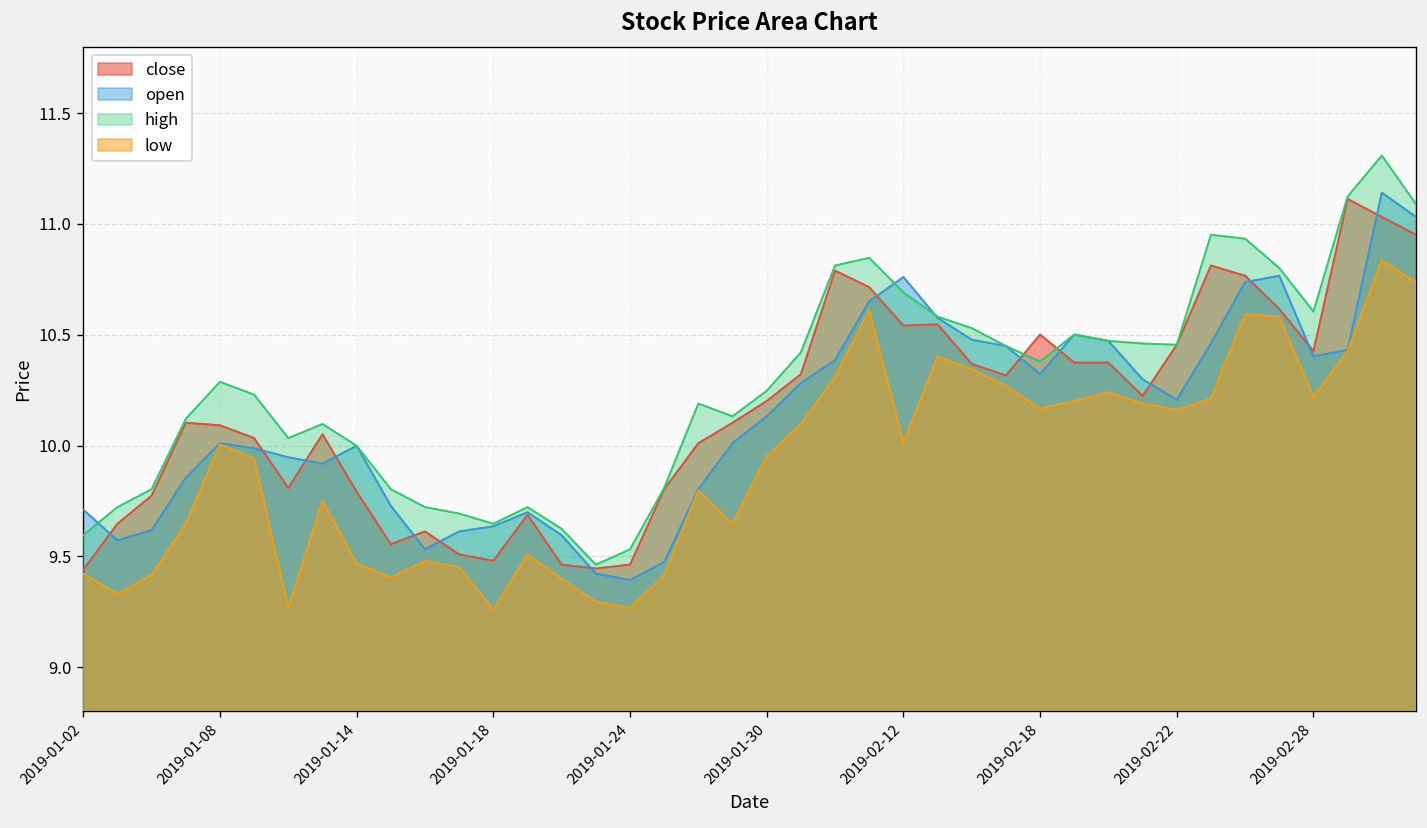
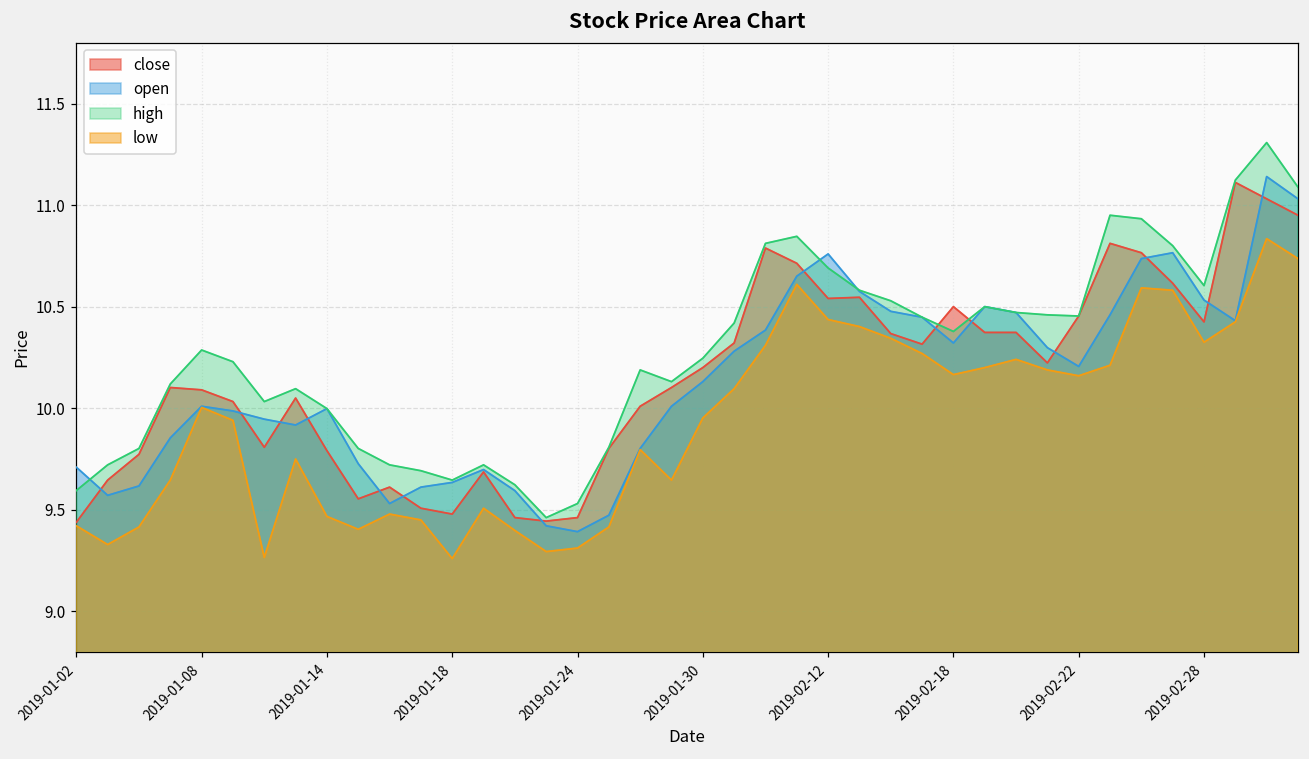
  {
    "close": {
      "2019-01-02": 9.44,
      "2019-01-08": 10.09,
      "2019-01-14": 9.79,
      "2019-01-18": 9.48,
      "2019-01-24": 9.46,
      "2019-01-30": 10.20,
      "2019-02-12": 10.54,
      "2019-02-18": 10.50,
      "2019-02-28": 10.43
    },
    "open": {
      "2019-01-02": 9.71,
      "2019-01-24": 9.39,
      "2019-01-30": 10.13,
      "2019-02-12": 10.76,
      "2019-02-18": 10.32,
      "2019-02-22": 10.21,
-     "2019-02-28": 10.40
+     "2019-02-28": 10.53
    },
    "high": {
      "2019-01-02": 9.60,
      "2019-01-08": 10.29,
      "2019-01-24": 9.53,
      "2019-01-30": 10.25,
      "2019-02-12": 10.69,
      "2019-02-18": 10.38,
      "2019-02-28": 10.60
    },
    "low": {
      "2019-01-02": 9.42,
      "2019-01-14": 9.47,
      "2019-01-18": 9.26,
-     "2019-01-24": 9.27,
+     "2019-01-24": 9.31,
      "2019-01-30": 9.95,
-     "2019-02-12": 10.01,
+     "2019-02-12": 10.44,
      "2019-02-18": 10.17,
      "2019-02-22": 10.16,
-     "2019-02-28": 10.22
+     "2019-02-28": 10.33
    }
  }
